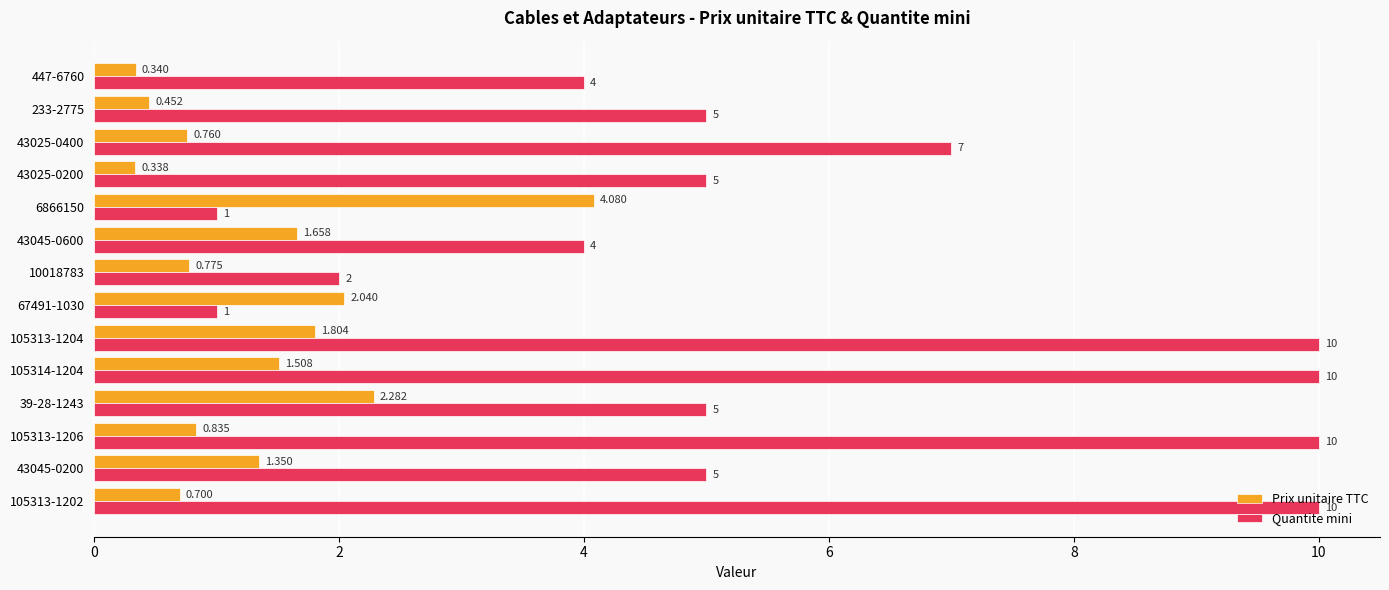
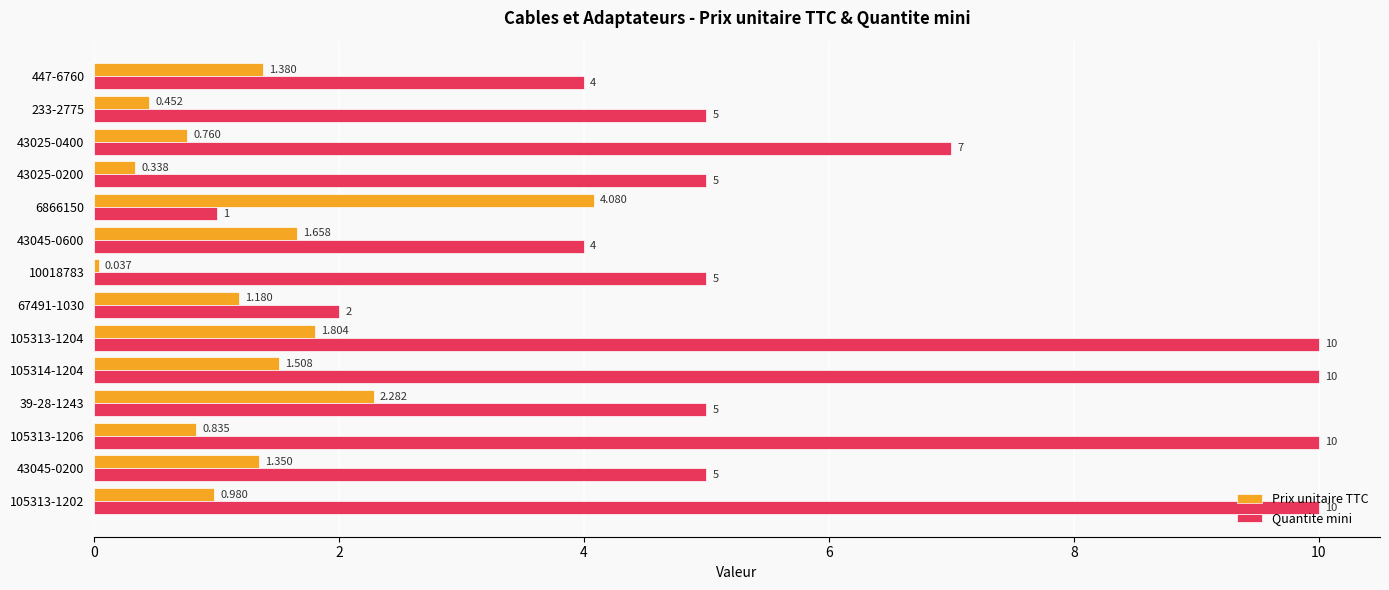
  {
    "Prix unitaire TTC": {
-     "447-6760": 0.340,
+     "447-6760": 1.380,
      "233-2775": 0.452,
      "43025-0400": 0.760,
      "43025-0200": 0.338,
      "6866150": 4.080,
      "43045-0600": 1.658,
-     "10018783": 0.775,
-     "67491-1030": 2.040,
+     "10018783": 0.037,
+     "67491-1030": 1.180,
      "105313-1204": 1.804,
      "105314-1204": 1.508,
      "39-28-1243": 2.282,
      "105313-1206": 0.835,
      "43045-0200": 1.350,
-     "105313-1202": 0.700
+     "105313-1202": 0.980
    },
    "Quantite mini": {
      "447-6760": 4,
      "233-2775": 5,
      "43025-0400": 7,
      "43025-0200": 5,
      "6866150": 1,
      "43045-0600": 4,
-     "10018783": 2,
-     "67491-1030": 1,
+     "10018783": 5,
+     "67491-1030": 2,
      "105313-1204": 10,
      "105314-1204": 10,
      "39-28-1243": 5,
      "105313-1206": 10,
      "43045-0200": 5,
      "105313-1202": 10
    }
  }
